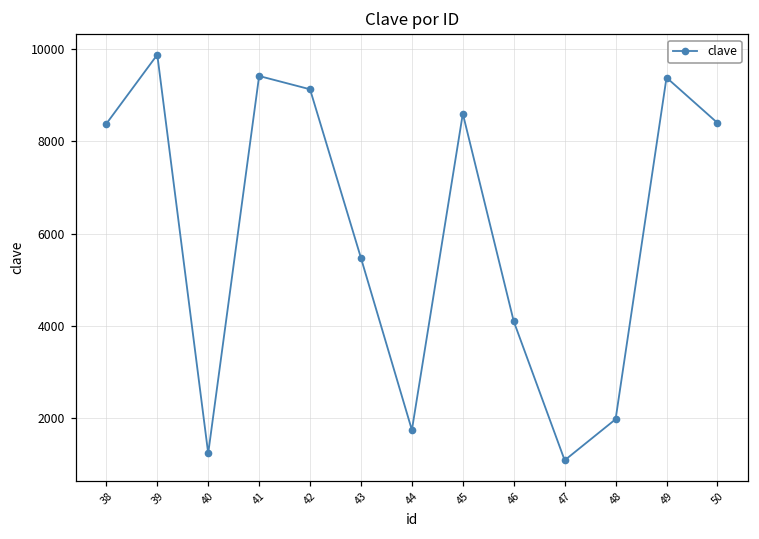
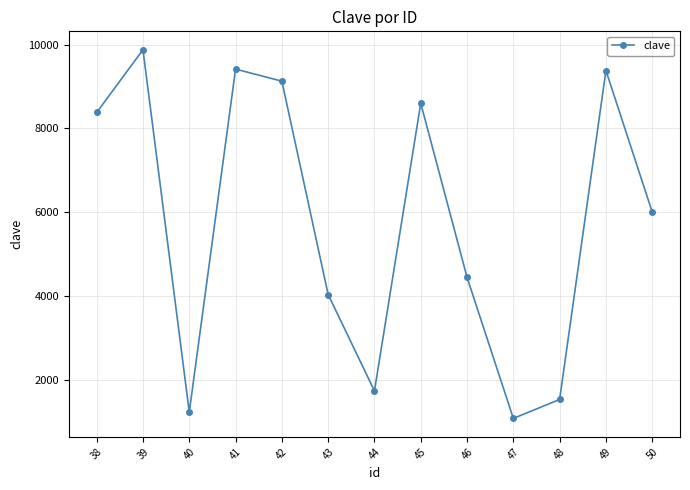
  {
    "38": 8400,
    "39": 9900,
    "40": 1200,
    "41": 9400,
    "42": 9100,
-   "43": 5500,
+   "43": 4000,
    "44": 1700,
    "45": 8600,
-   "46": 4100,
+   "46": 4400,
    "47": 1100,
-   "48": 2000,
+   "48": 1500,
    "49": 9400,
-   "50": 8400
+   "50": 6000
  }
